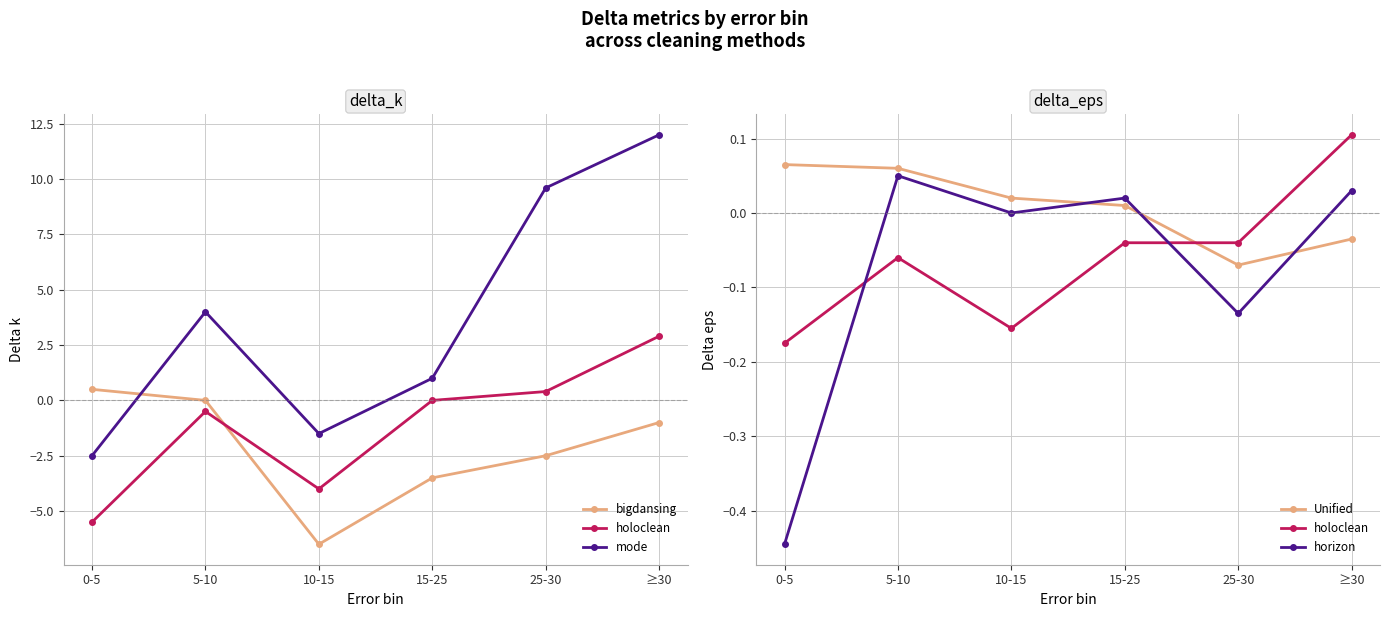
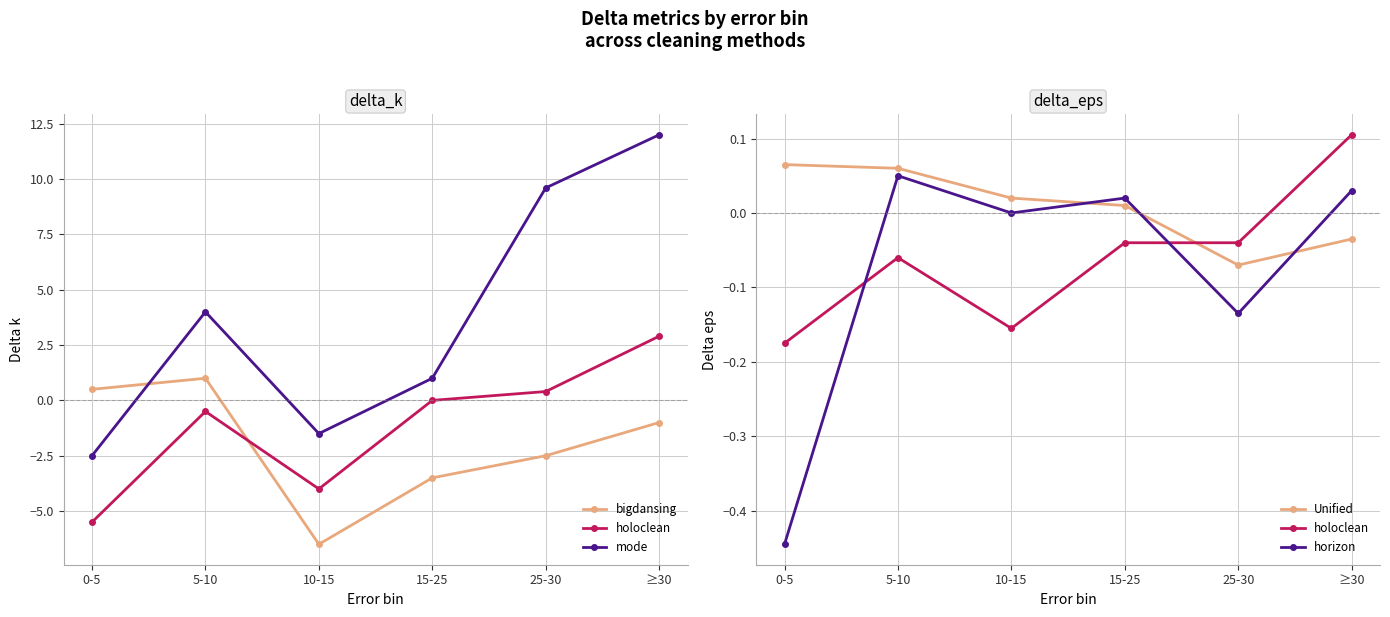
  {
    "delta_k": {
      "bigdansing": {
        "0-5": 0.5,
-       "5-10": 0,
+       "5-10": 1,
        "10-15": -6.5,
        "15-25": -3.5,
        "25-30": -2.5,
        "≥30": -1
      },
      "holoclean": {
        "0-5": -5.5,
        "5-10": -0.5,
        "10-15": -4,
        "15-25": 0,
        "25-30": 0.4,
        "≥30": 3
      },
      "mode": {
        "0-5": -2.5,
        "5-10": 4,
        "10-15": -1.5,
        "15-25": 1,
        "25-30": 9.6,
        "≥30": 12
      }
    },
    "delta_eps": {
      "Unified": {
        "0-5": 0.07,
        "5-10": 0.06,
        "10-15": 0.02,
        "15-25": 0.01,
        "25-30": -0.07,
        "≥30": -0.04
      },
      "holoclean": {
        "0-5": -0.18,
        "5-10": -0.06,
        "10-15": -0.16,
        "15-25": -0.04,
        "25-30": -0.04,
        "≥30": 0.11
      },
      "horizon": {
        "0-5": -0.45,
        "5-10": 0.05,
        "10-15": 0.00,
        "15-25": 0.02,
        "25-30": -0.14,
        "≥30": 0.03
      }
    }
  }
